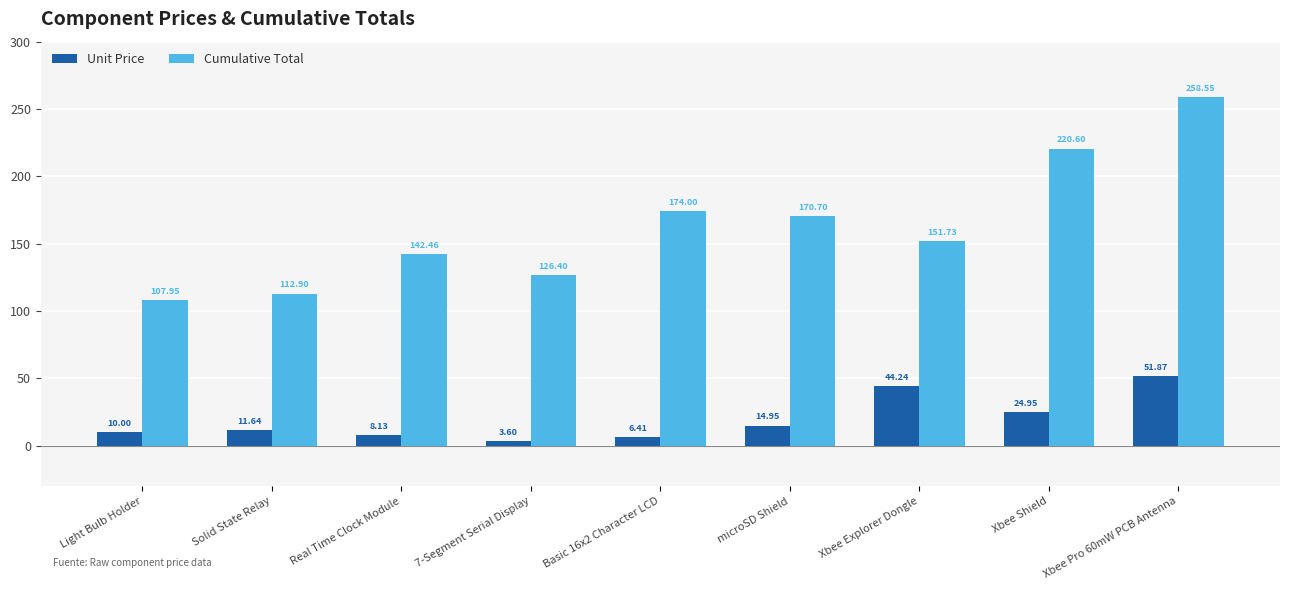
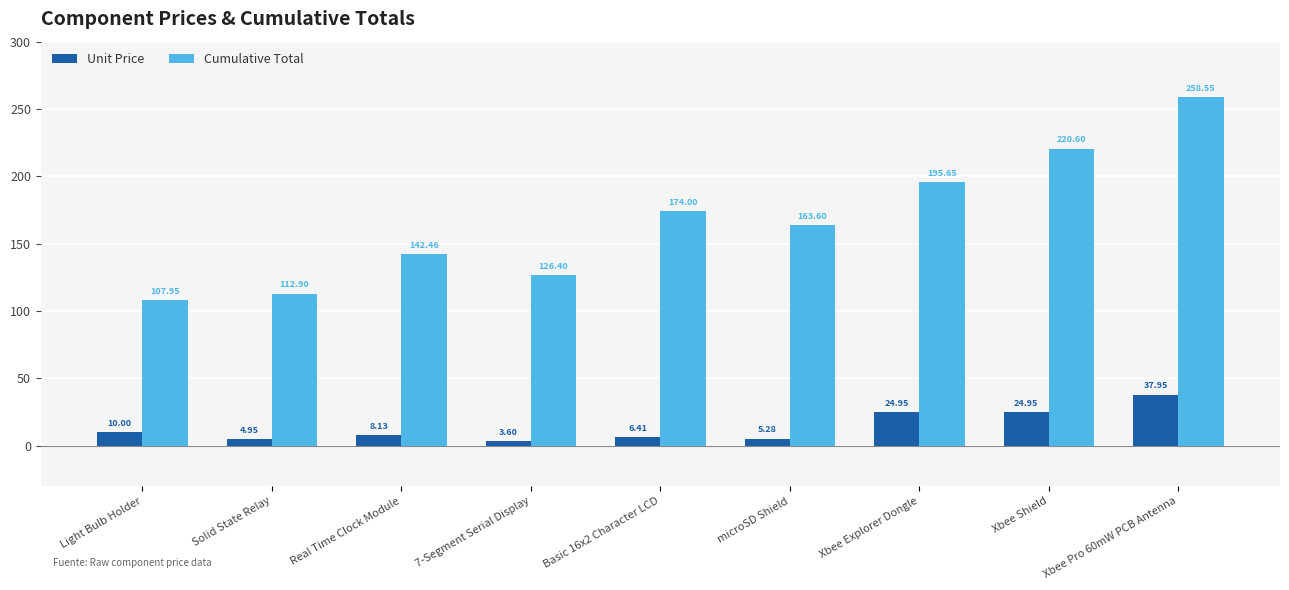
  {
    "Unit Price": {
      "Light Bulb Holder": 10.00,
-     "Solid State Relay": 11.64,
+     "Solid State Relay": 4.95,
      "Real Time Clock Module": 8.13,
      "7-Segment Serial Display": 3.60,
      "Basic 16x2 Character LCD": 6.41,
-     "microSD Shield": 14.95,
-     "Xbee Explorer Dongle": 44.24,
+     "microSD Shield": 5.28,
+     "Xbee Explorer Dongle": 24.95,
      "Xbee Shield": 24.95,
-     "Xbee Pro 60mW PCB Antenna": 51.87
+     "Xbee Pro 60mW PCB Antenna": 37.95
    },
    "Cumulative Total": {
      "Light Bulb Holder": 107.95,
      "Solid State Relay": 112.90,
      "Real Time Clock Module": 142.46,
      "7-Segment Serial Display": 126.40,
      "Basic 16x2 Character LCD": 174.00,
-     "microSD Shield": 170.70,
-     "Xbee Explorer Dongle": 151.73,
+     "microSD Shield": 163.60,
+     "Xbee Explorer Dongle": 195.65,
      "Xbee Shield": 220.60,
      "Xbee Pro 60mW PCB Antenna": 258.55
    }
  }
